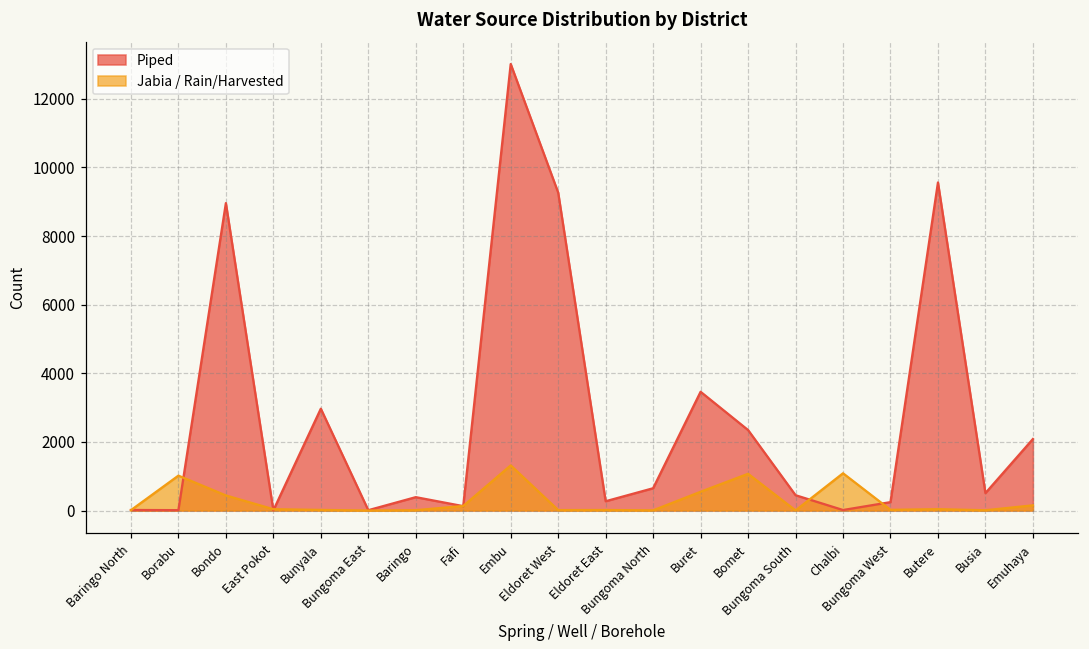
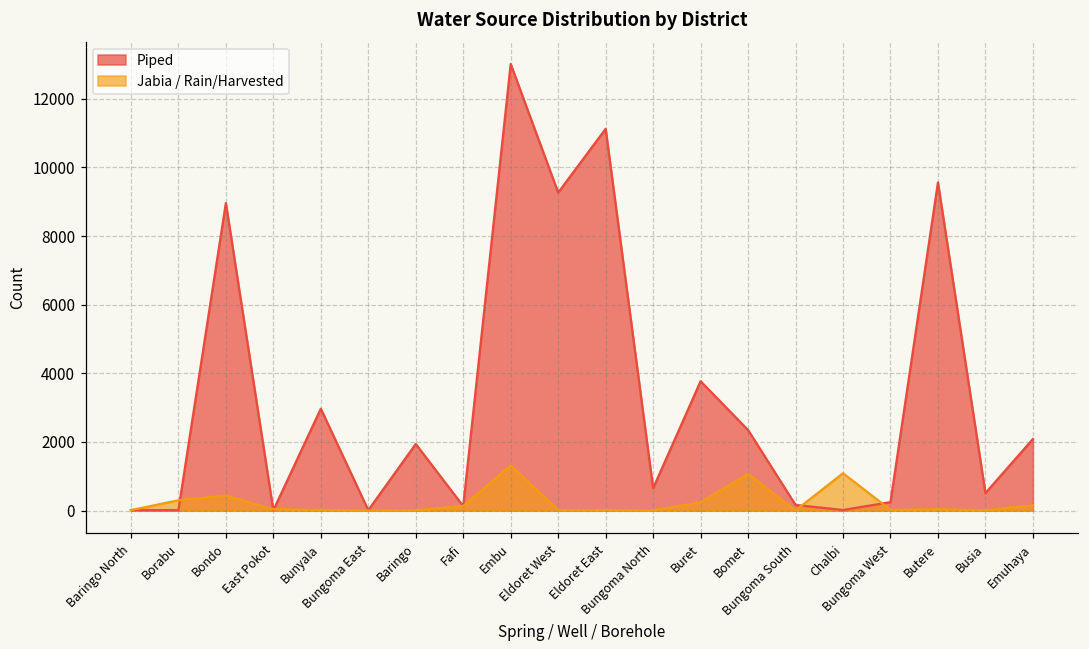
  {
    "Piped": {
      "Borabu": 0,
      "Bondo": 9000,
      "Bunyala": 3000,
-     "Baringo": 400,
+     "Baringo": 1900,
      "Embu": 13000,
      "Eldoret West": 9300,
-     "Eldoret East": 300,
+     "Eldoret East": 11100,
      "Bungoma North": 700,
-     "Buret": 3500,
+     "Buret": 3800,
      "Bomet": 2300,
-     "Bungoma South": 400,
+     "Bungoma South": 200,
      "Chalbi": 0,
      "Bungoma West": 200,
      "Butere": 9600,
      "Busia": 500,
      "Emuhaya": 2100
    },
    "Jabia / Rain/Harvested": {
-     "Borabu": 1000,
+     "Borabu": 300,
      "Bondo": 400,
      "Bunyala": 0,
      "Baringo": 0,
      "Embu": 1300,
      "Eldoret West": 0,
      "Eldoret East": 0,
      "Bungoma North": 0,
-     "Buret": 500,
+     "Buret": 200,
      "Bomet": 1100,
      "Bungoma South": 0,
      "Chalbi": 1100,
      "Bungoma West": 0,
      "Butere": 0,
      "Busia": 0,
      "Emuhaya": 200
    }
  }
